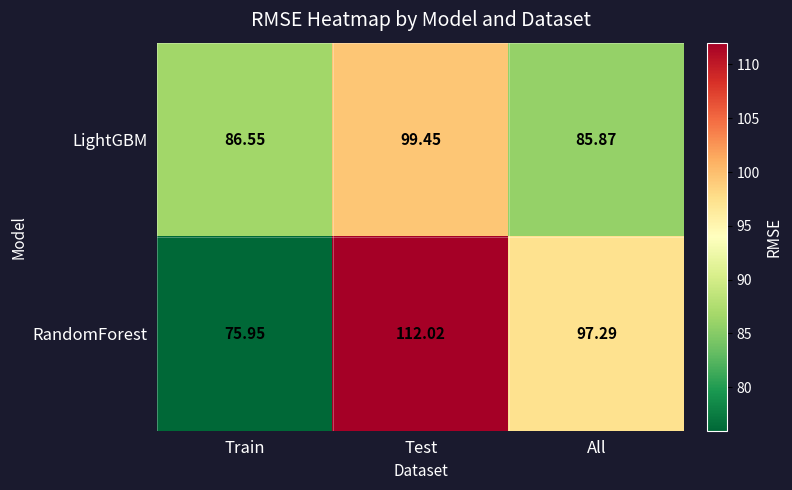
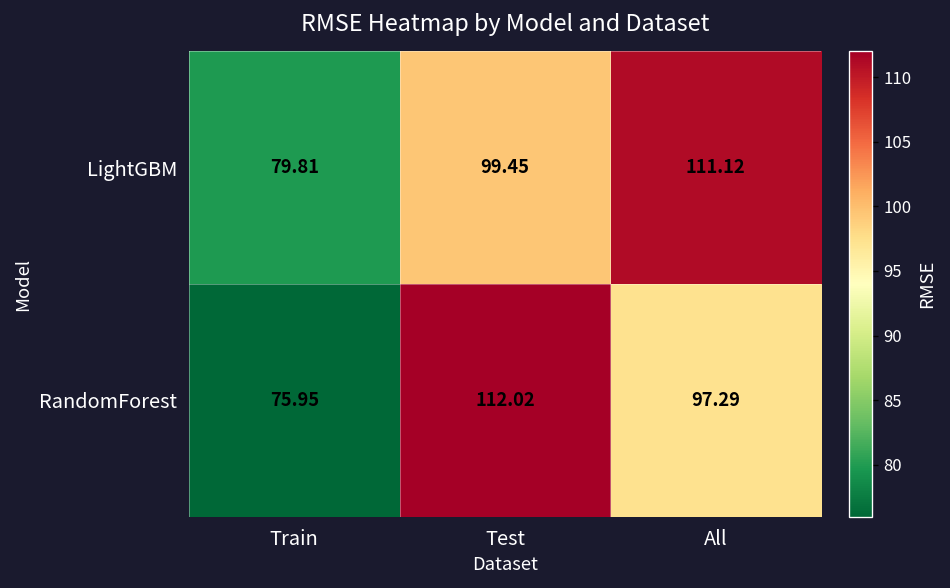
  {
    "LightGBM": {
-     "Train": 86.55,
+     "Train": 79.81,
      "Test": 99.45,
-     "All": 85.87
+     "All": 111.12
    },
    "RandomForest": {
      "Train": 75.95,
      "Test": 112.02,
      "All": 97.29
    }
  }
